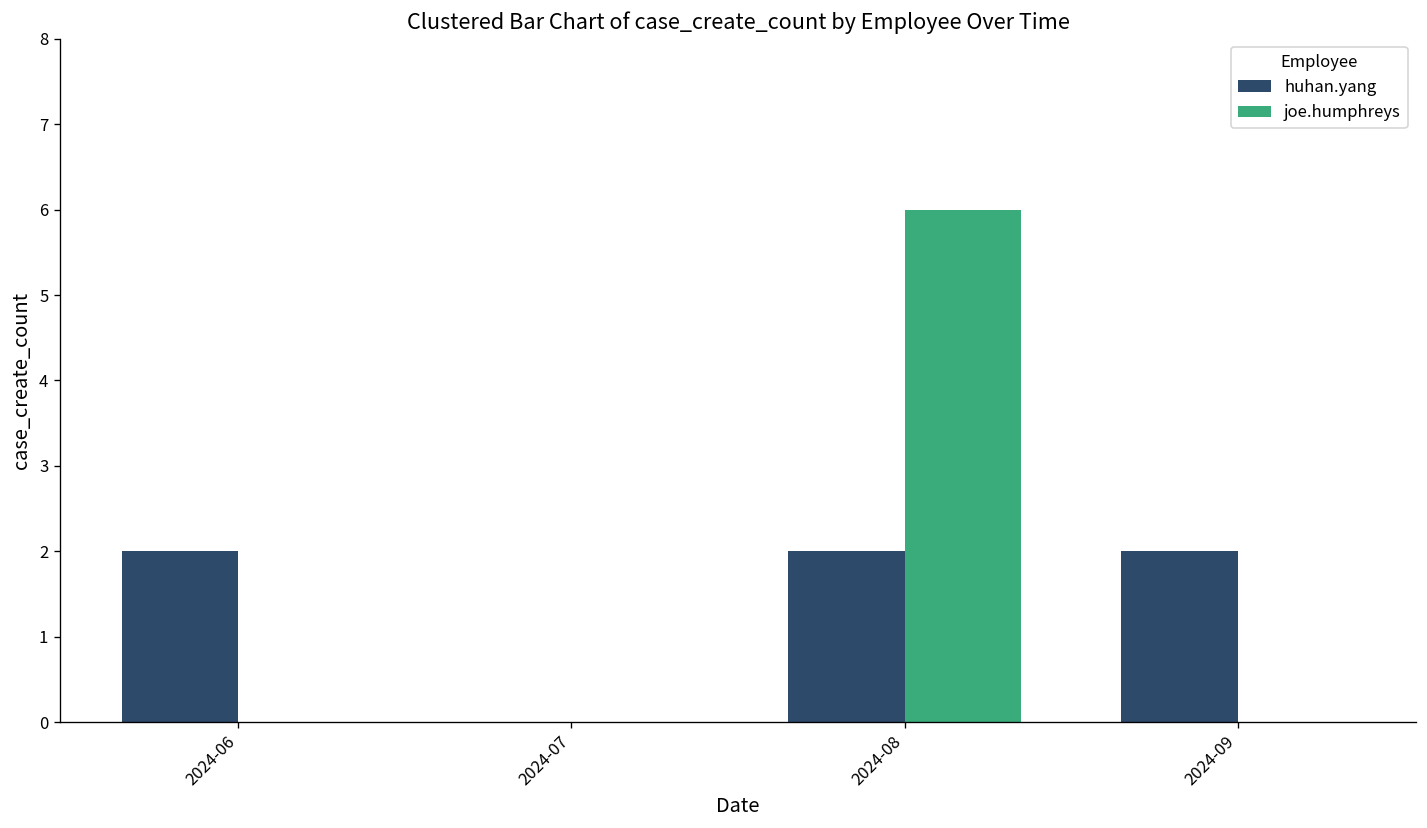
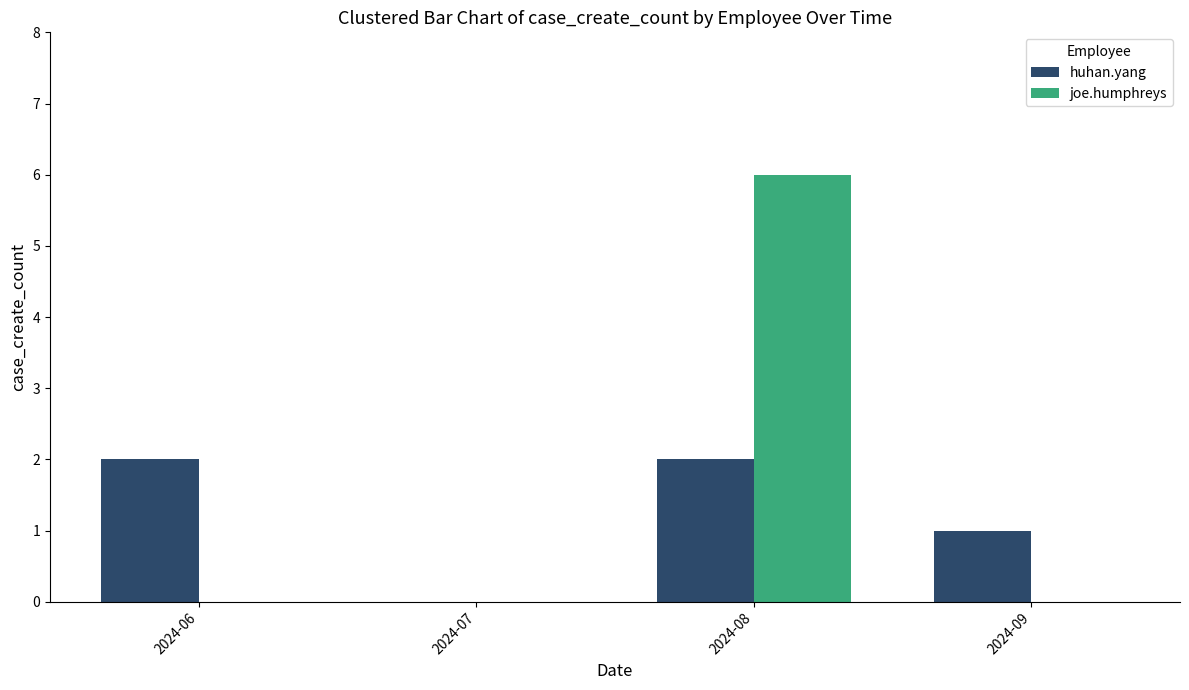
  {
    "huhan.yang": {
      "2024-06": 2,
      "2024-07": 0,
      "2024-08": 2,
-     "2024-09": 2
+     "2024-09": 1
    },
    "joe.humphreys": {
      "2024-06": 0,
      "2024-07": 0,
      "2024-08": 6,
      "2024-09": 0
    }
  }
